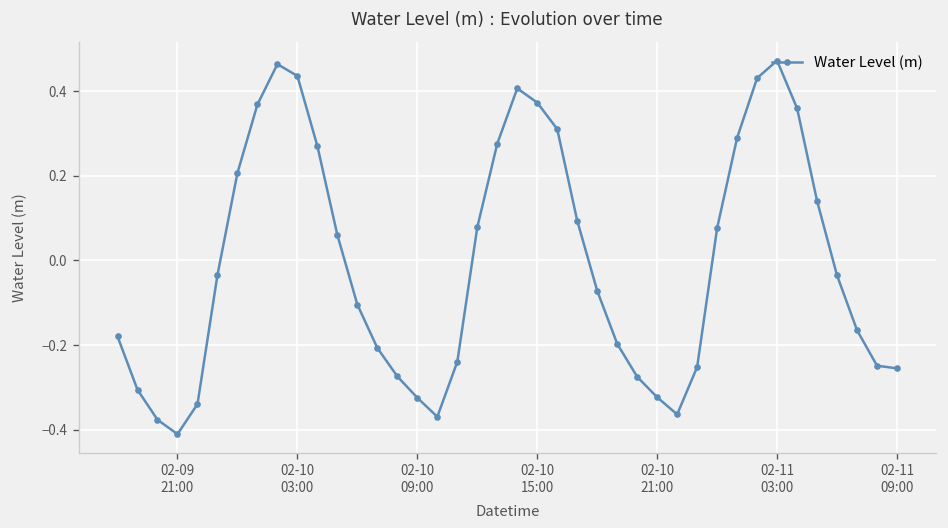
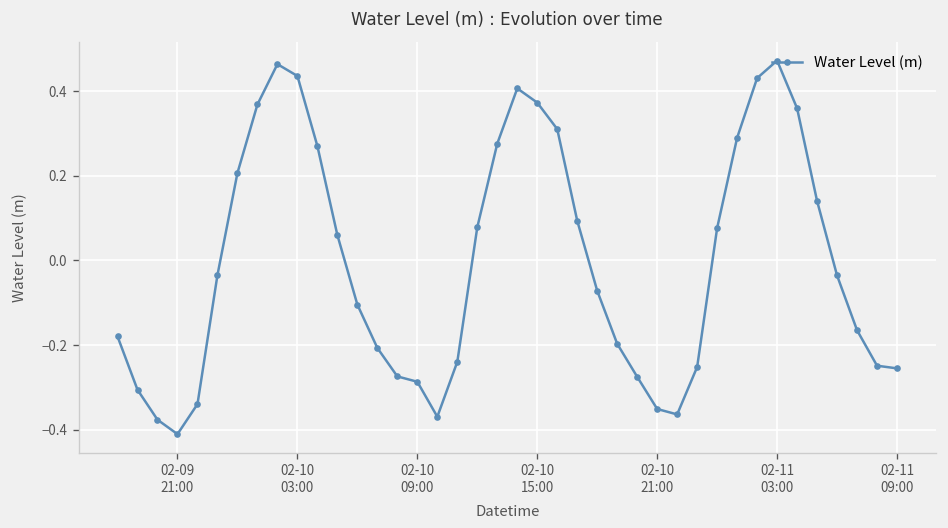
  {
    "02-09 21:00": -0.41,
    "02-10 03:00": 0.44,
-   "02-10 09:00": -0.32,
+   "02-10 09:00": -0.29,
    "02-10 15:00": 0.37,
-   "02-10 21:00": -0.32,
+   "02-10 21:00": -0.35,
    "02-11 03:00": 0.47,
    "02-11 09:00": -0.26
  }
